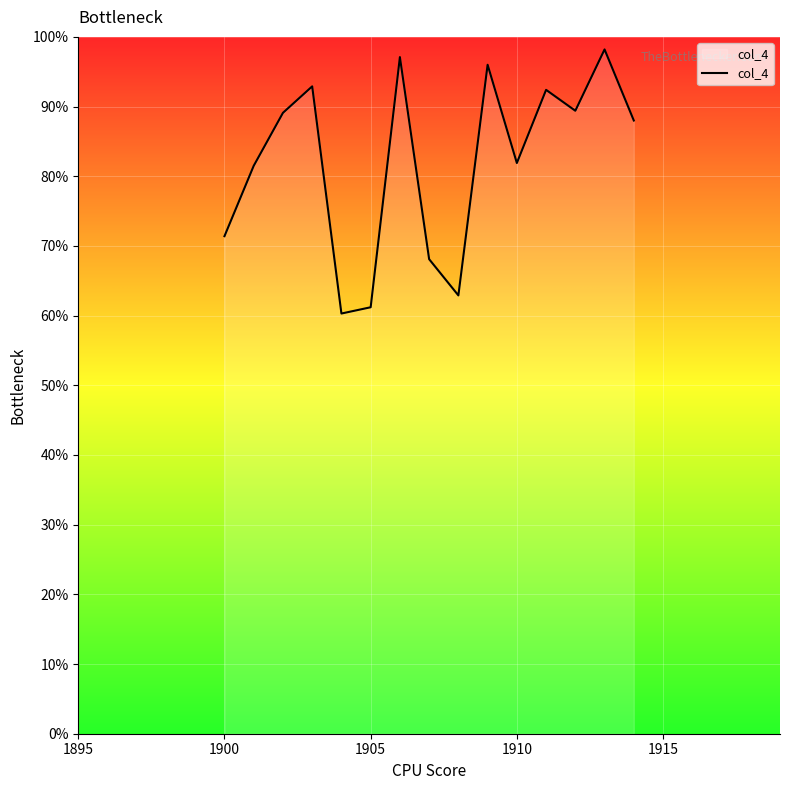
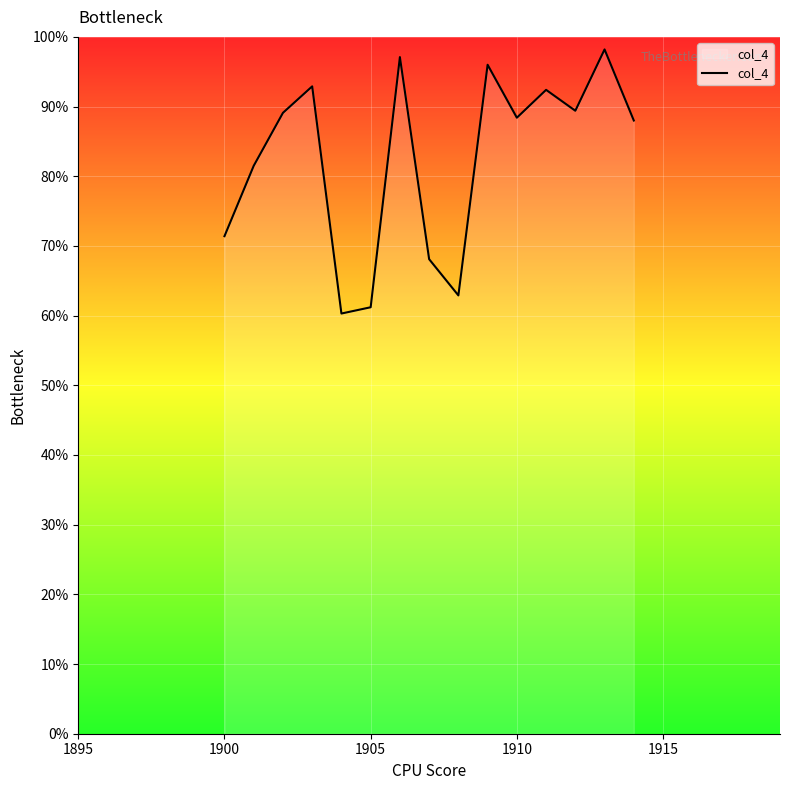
  {
    "1900": "71%",
    "1905": "61%",
-   "1910": "82%"
+   "1910": "88%"
  }
